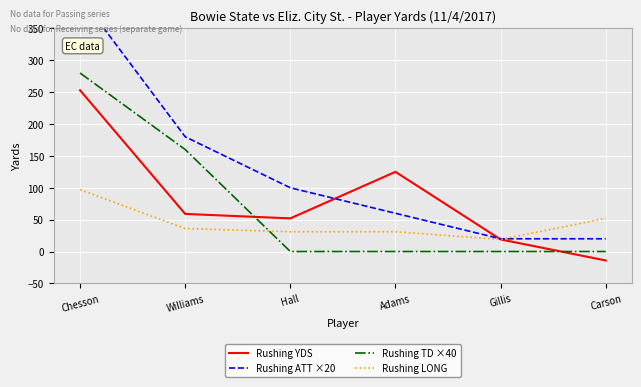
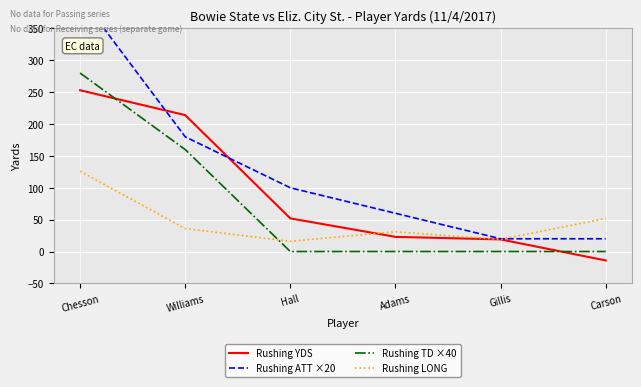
  {
    "Rushing YDS": {
      "Chesson": 250,
-     "Williams": 60,
+     "Williams": 210,
      "Hall": 50,
-     "Adams": 130,
+     "Adams": 20,
      "Carson": -10
    },
    "Rushing ATT ×20": {
      "Williams": 180,
      "Hall": 100,
      "Adams": 60,
      "Carson": 20
    },
    "Rushing TD ×40": {
      "Chesson": 280,
      "Williams": 160,
      "Hall": 0,
      "Adams": 0,
      "Gillis": 0,
      "Carson": 0
    },
    "Rushing LONG": {
-     "Chesson": 100,
+     "Chesson": 130,
      "Williams": 40,
-     "Hall": 30,
+     "Hall": 20,
      "Adams": 30,
      "Carson": 50
    }
  }
